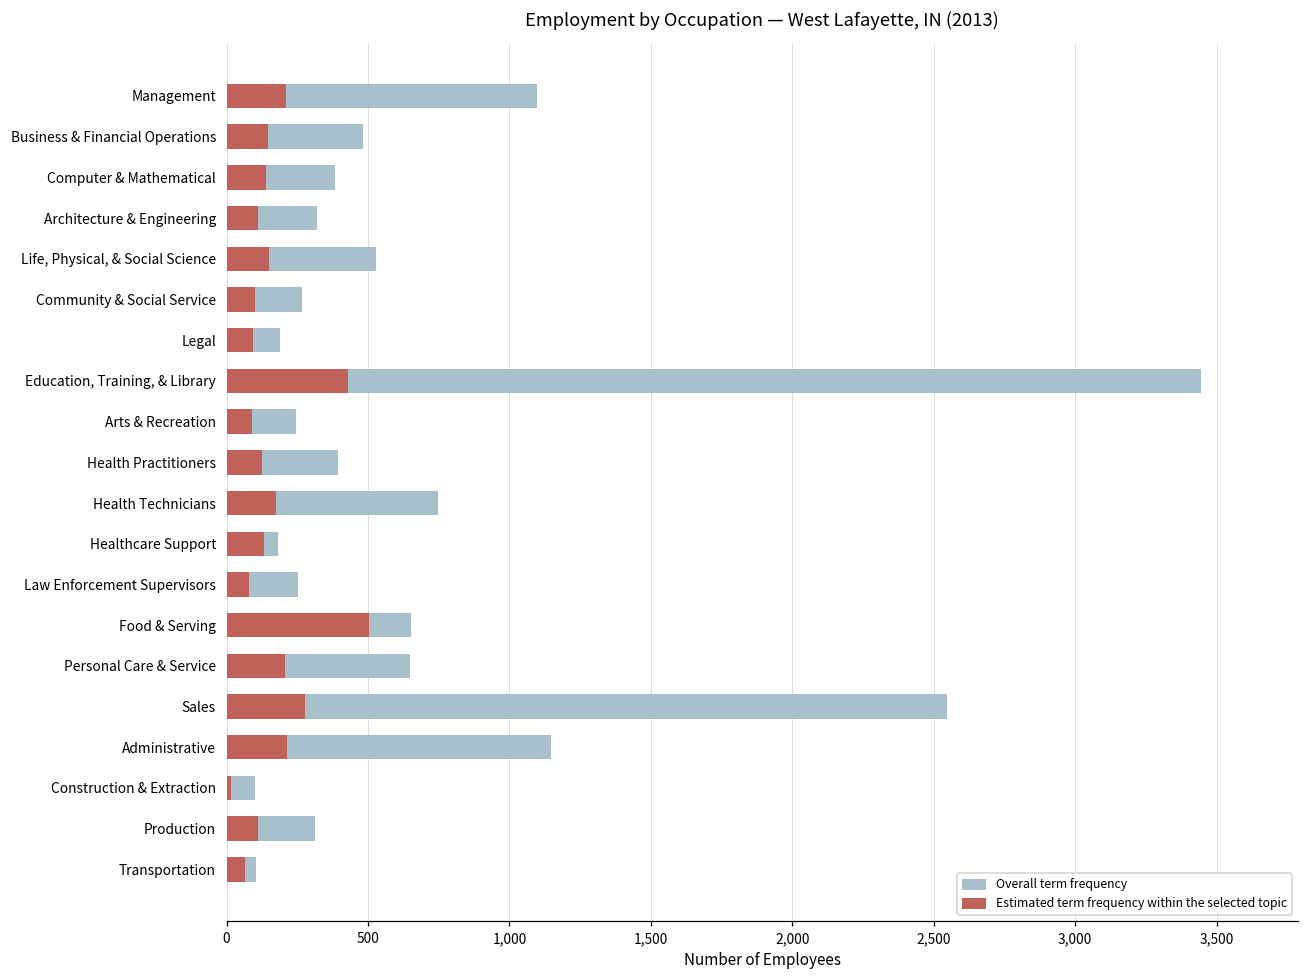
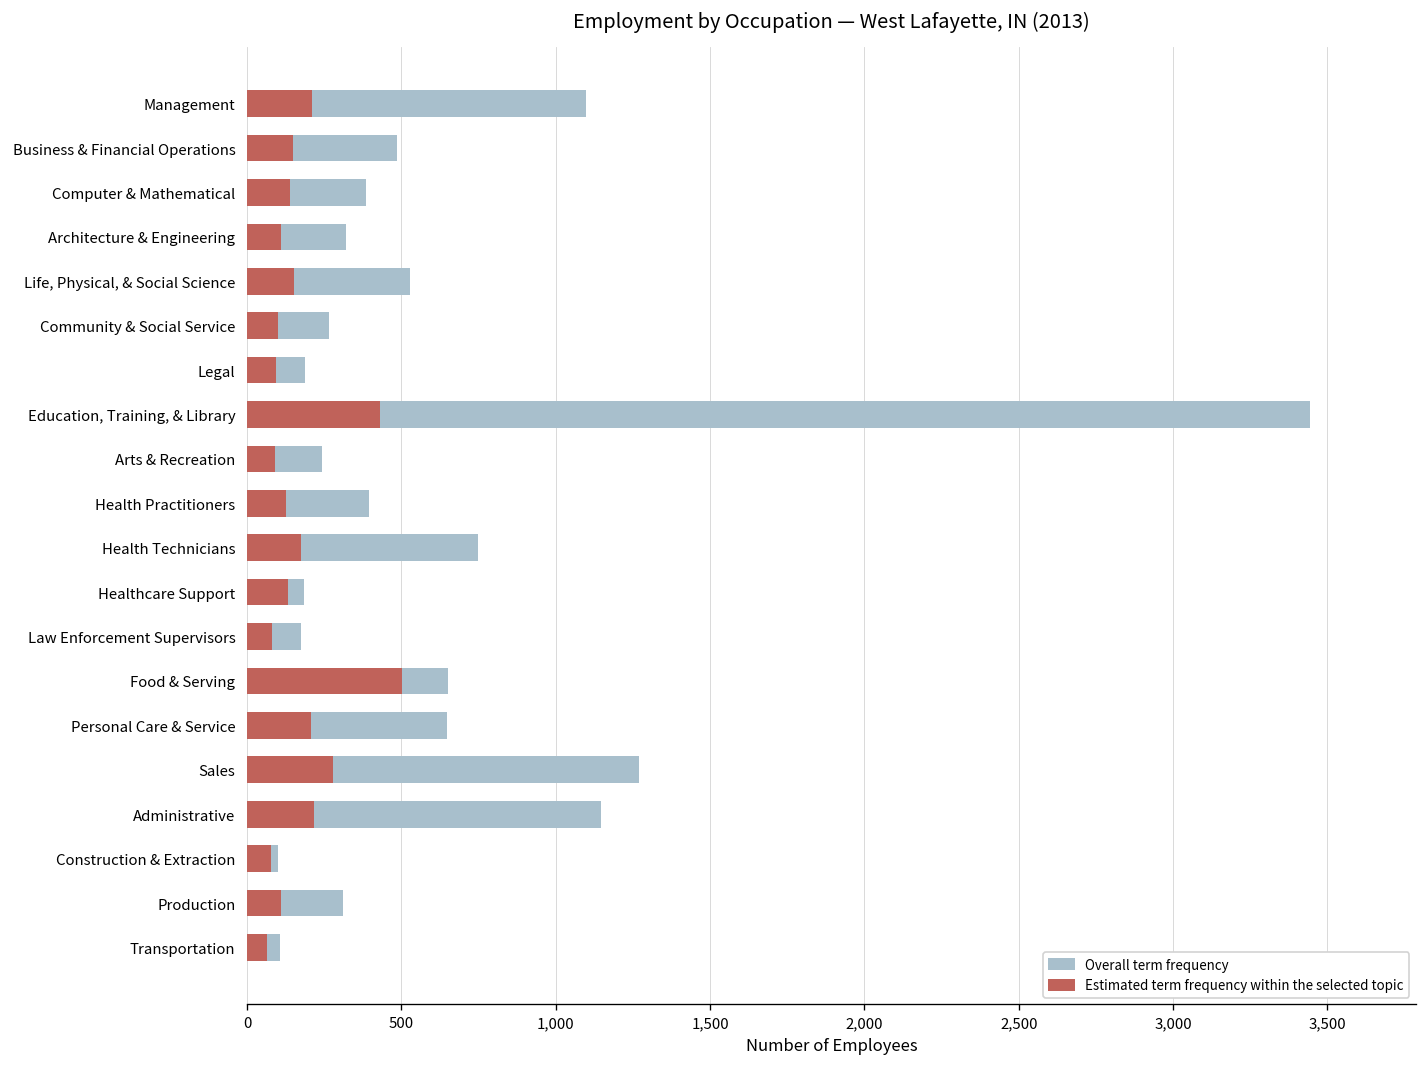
  {
    "Overall term frequency": {
      "Management": "1,100",
      "Business & Financial Operations": "480",
      "Computer & Mathematical": "380",
      "Architecture & Engineering": "320",
      "Life, Physical, & Social Science": "530",
      "Community & Social Service": "270",
      "Legal": "190",
      "Education, Training, & Library": "3,440",
      "Arts & Recreation": "240",
      "Health Practitioners": "400",
      "Health Technicians": "750",
      "Healthcare Support": "180",
-     "Law Enforcement Supervisors": "250",
+     "Law Enforcement Supervisors": "180",
      "Food & Serving": "650",
      "Personal Care & Service": "650",
-     "Sales": "2,550",
+     "Sales": "1,270",
      "Administrative": "1,150",
      "Construction & Extraction": "100",
      "Production": "310",
      "Transportation": "110"
    },
    "Estimated term frequency within the selected topic": {
-     "Construction & Extraction": "20"
+     "Construction & Extraction": "80"
    }
  }
